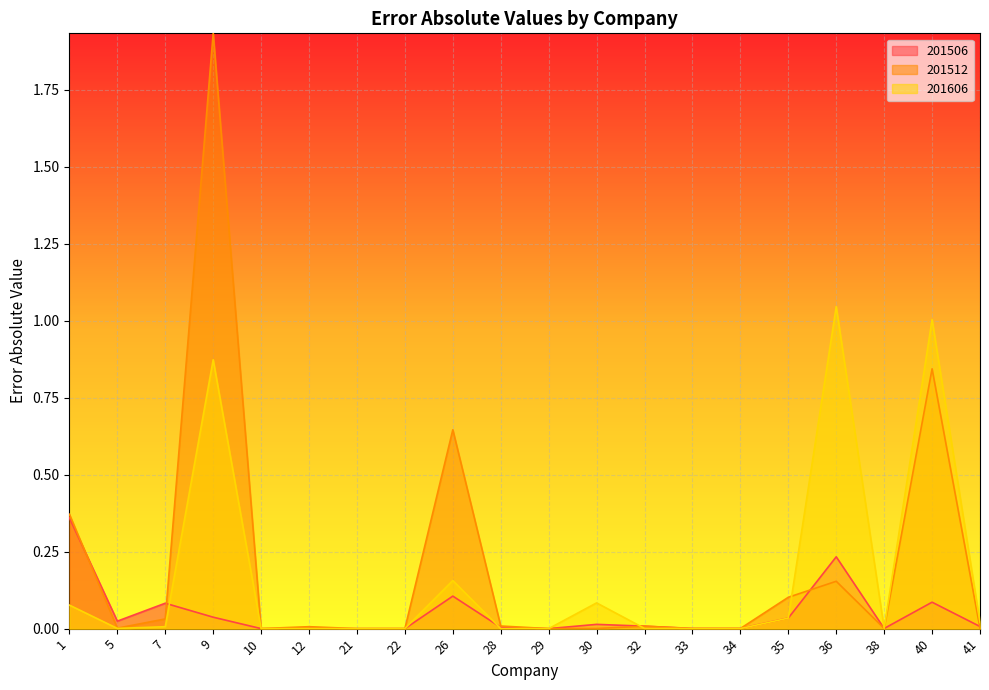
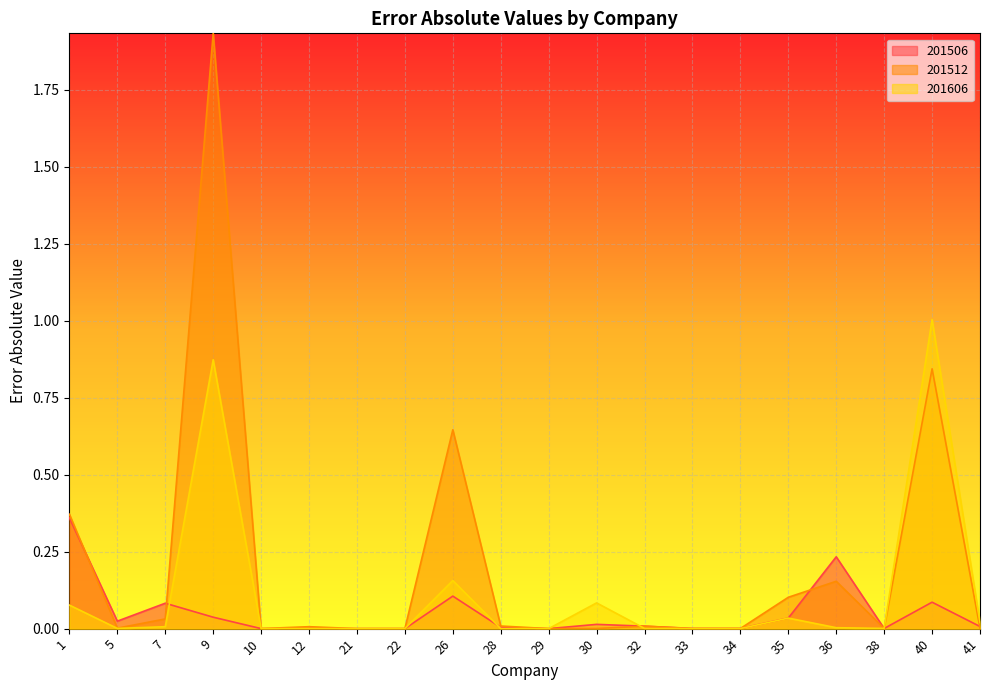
  {
    "201506": {
      "1": 0.36,
      "5": 0.02,
      "7": 0.08,
      "9": 0.04,
      "26": 0.11,
      "30": 0.01,
      "36": 0.23,
      "40": 0.09
    },
    "201512": {
      "1": 0.37,
      "7": 0.03,
      "9": 1.93,
      "26": 0.65,
      "30": 0.00,
      "35": 0.10,
      "36": 0.15,
      "40": 0.84
    },
    "201606": {
      "1": 0.08,
      "7": 0.01,
      "9": 0.87,
      "26": 0.16,
      "30": 0.08,
-     "36": 1.05,
+     "36": 0.00,
      "40": 1.00,
      "41": 0.02
    }
  }
